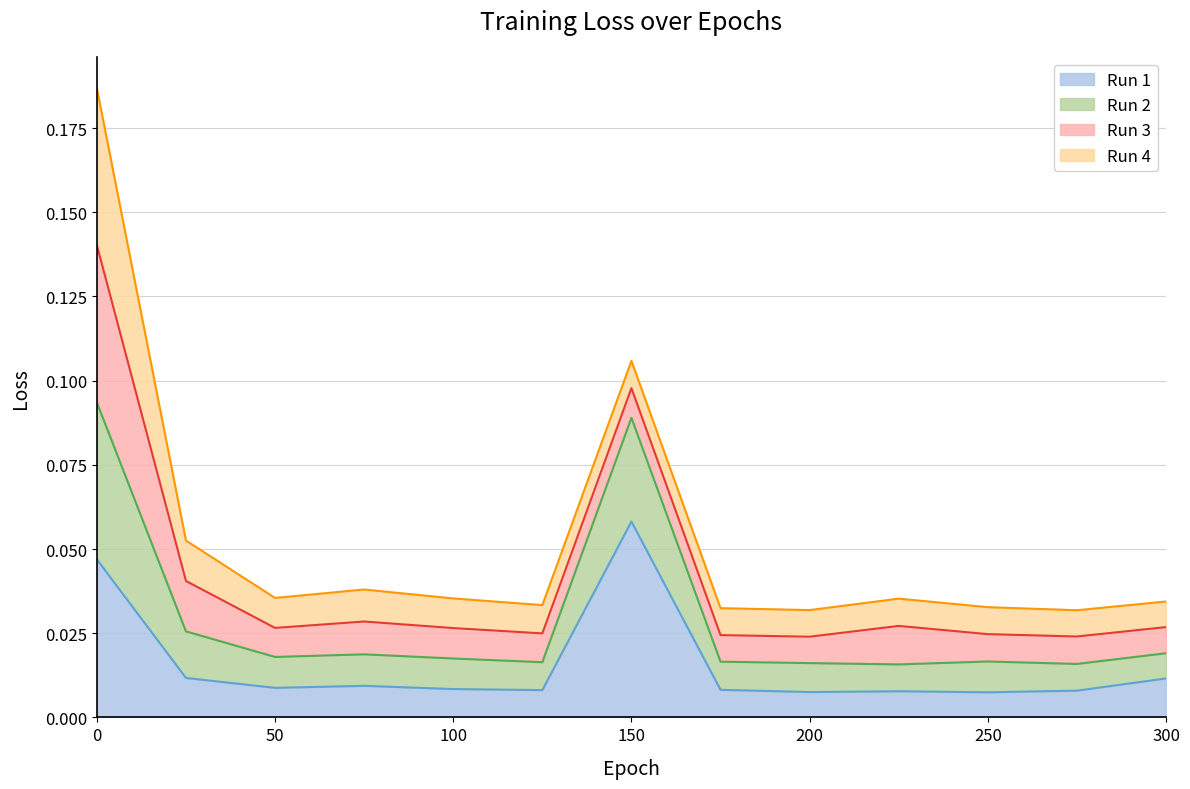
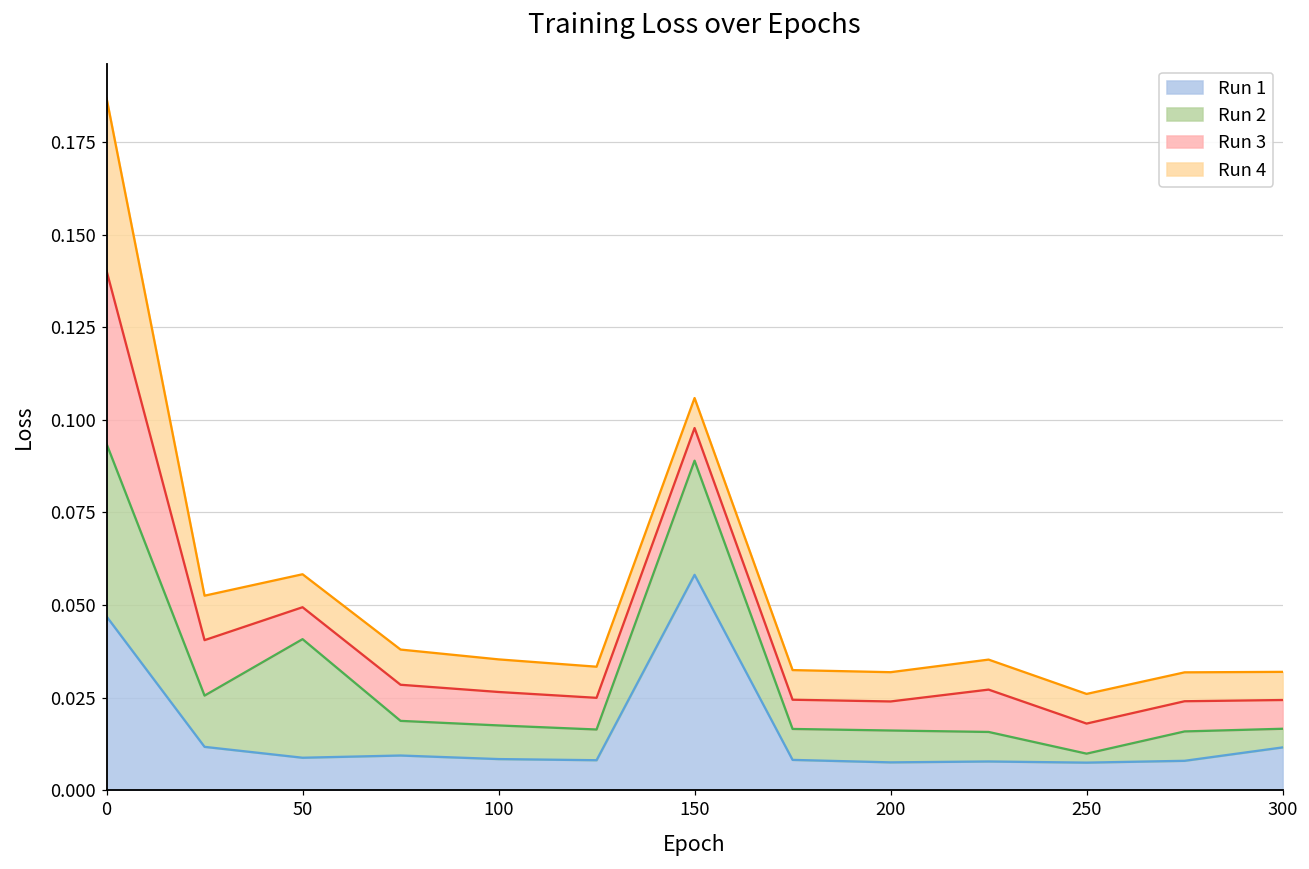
  {
    "Run 1": {
      "0": 0.047,
      "50": 0.009,
      "100": 0.008,
      "150": 0.058,
      "200": 0.008,
      "250": 0.007,
      "300": 0.012
    },
    "Run 2": {
      "0": 0.047,
-     "50": 0.009,
+     "50": 0.032,
      "100": 0.009,
      "150": 0.031,
      "200": 0.009,
-     "250": 0.009,
-     "300": 0.007
+     "250": 0.002,
+     "300": 0.005
    }
  }
